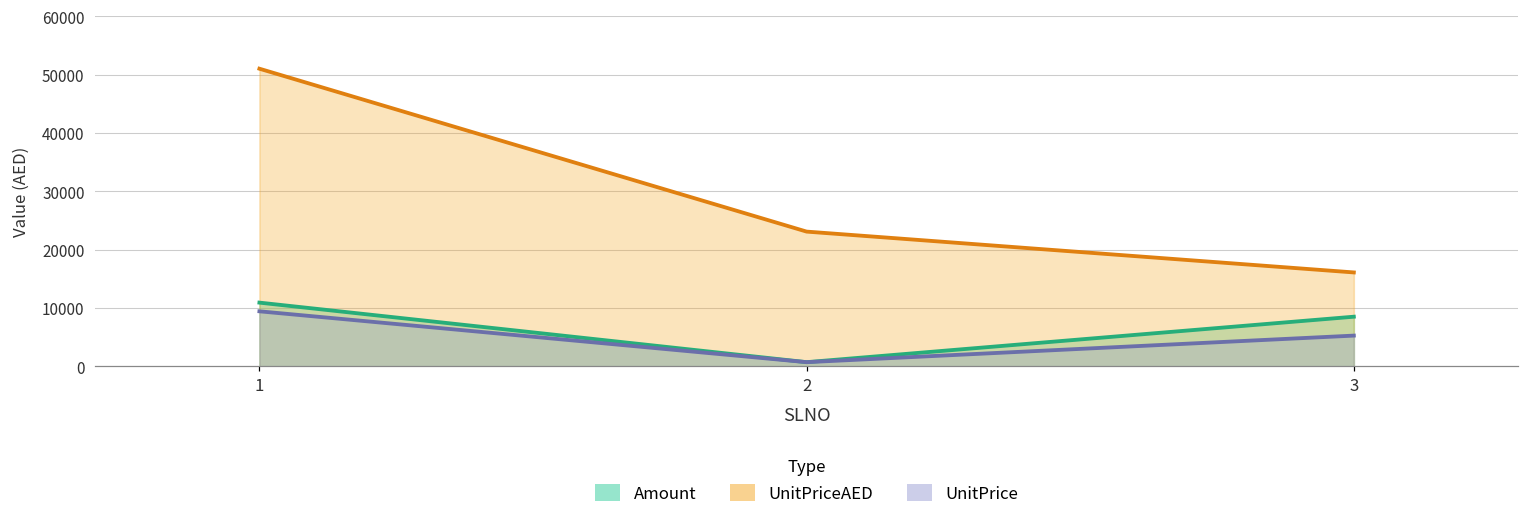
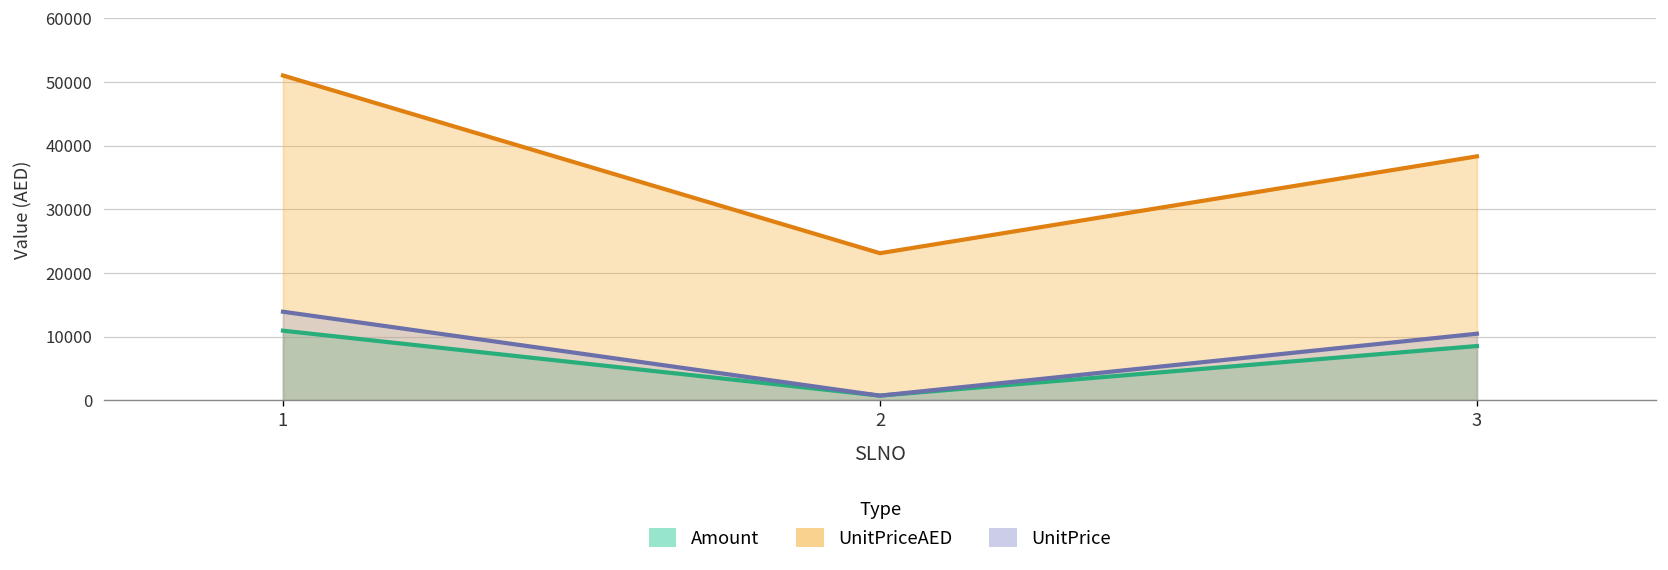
  {
    "Amount": {
      "1": 11000,
      "3": 9000
    },
    "UnitPriceAED": {
      "1": 51000,
      "2": 23000,
-     "3": 16000
+     "3": 38000
    },
    "UnitPrice": {
-     "1": 9000,
-     "3": 5000
+     "1": 14000,
+     "3": 10000
    }
  }
